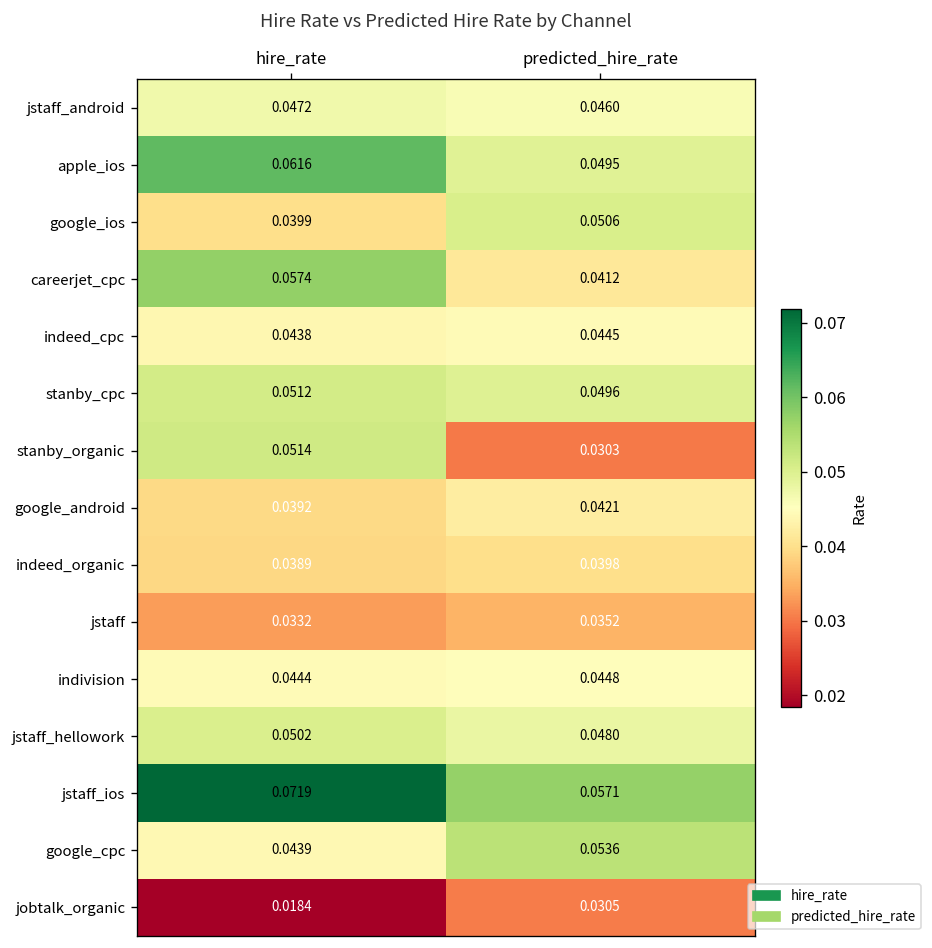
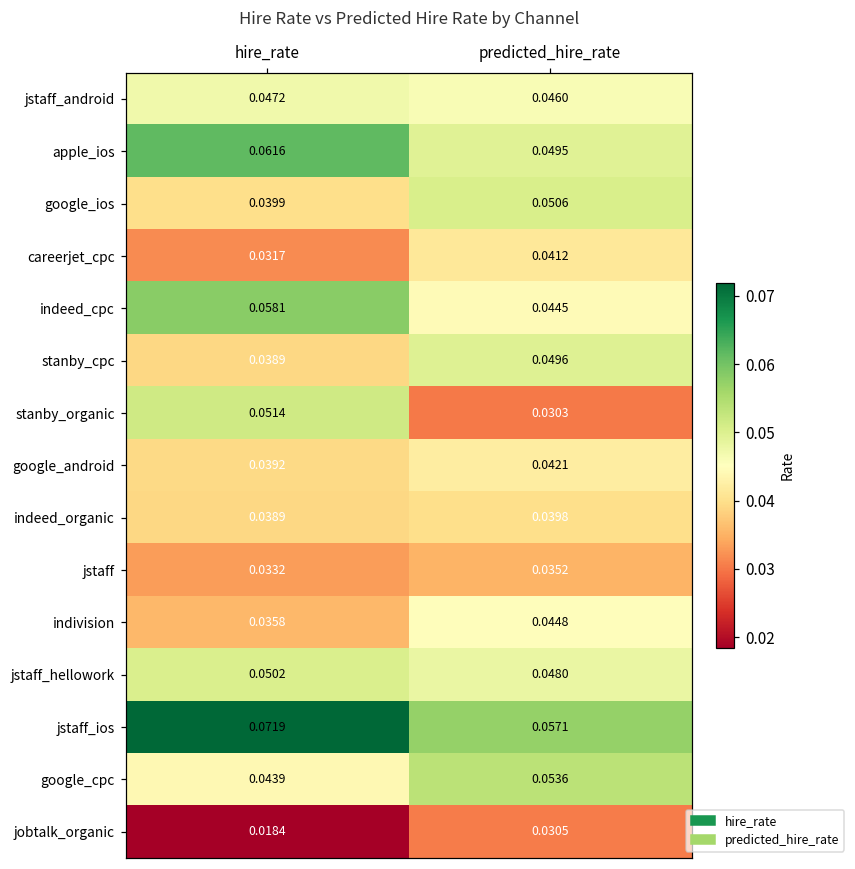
  {
    "jstaff_android": {
      "hire_rate": 0.0472,
      "predicted_hire_rate": 0.0460
    },
    "apple_ios": {
      "hire_rate": 0.0616,
      "predicted_hire_rate": 0.0495
    },
    "google_ios": {
      "hire_rate": 0.0399,
      "predicted_hire_rate": 0.0506
    },
    "careerjet_cpc": {
-     "hire_rate": 0.0574,
+     "hire_rate": 0.0317,
      "predicted_hire_rate": 0.0412
    },
    "indeed_cpc": {
-     "hire_rate": 0.0438,
+     "hire_rate": 0.0581,
      "predicted_hire_rate": 0.0445
    },
    "stanby_cpc": {
-     "hire_rate": 0.0512,
+     "hire_rate": 0.0389,
      "predicted_hire_rate": 0.0496
    },
    "stanby_organic": {
      "hire_rate": 0.0514,
      "predicted_hire_rate": 0.0303
    },
    "google_android": {
      "hire_rate": 0.0392,
      "predicted_hire_rate": 0.0421
    },
    "indeed_organic": {
      "hire_rate": 0.0389,
      "predicted_hire_rate": 0.0398
    },
    "jstaff": {
      "hire_rate": 0.0332,
      "predicted_hire_rate": 0.0352
    },
    "indivision": {
-     "hire_rate": 0.0444,
+     "hire_rate": 0.0358,
      "predicted_hire_rate": 0.0448
    },
    "jstaff_hellowork": {
      "hire_rate": 0.0502,
      "predicted_hire_rate": 0.0480
    },
    "jstaff_ios": {
      "hire_rate": 0.0719,
      "predicted_hire_rate": 0.0571
    },
    "google_cpc": {
      "hire_rate": 0.0439,
      "predicted_hire_rate": 0.0536
    },
    "jobtalk_organic": {
      "hire_rate": 0.0184,
      "predicted_hire_rate": 0.0305
    }
  }
